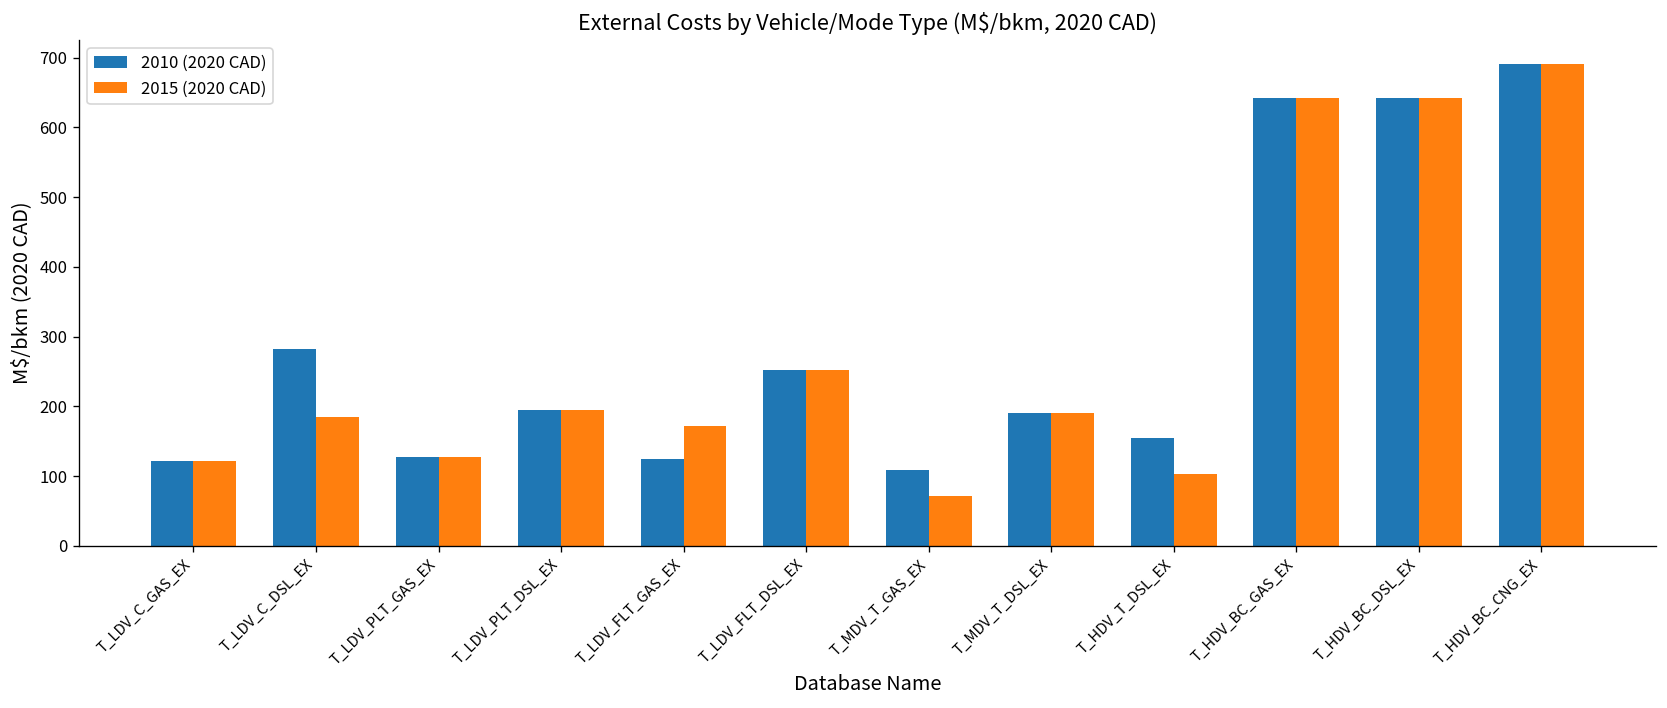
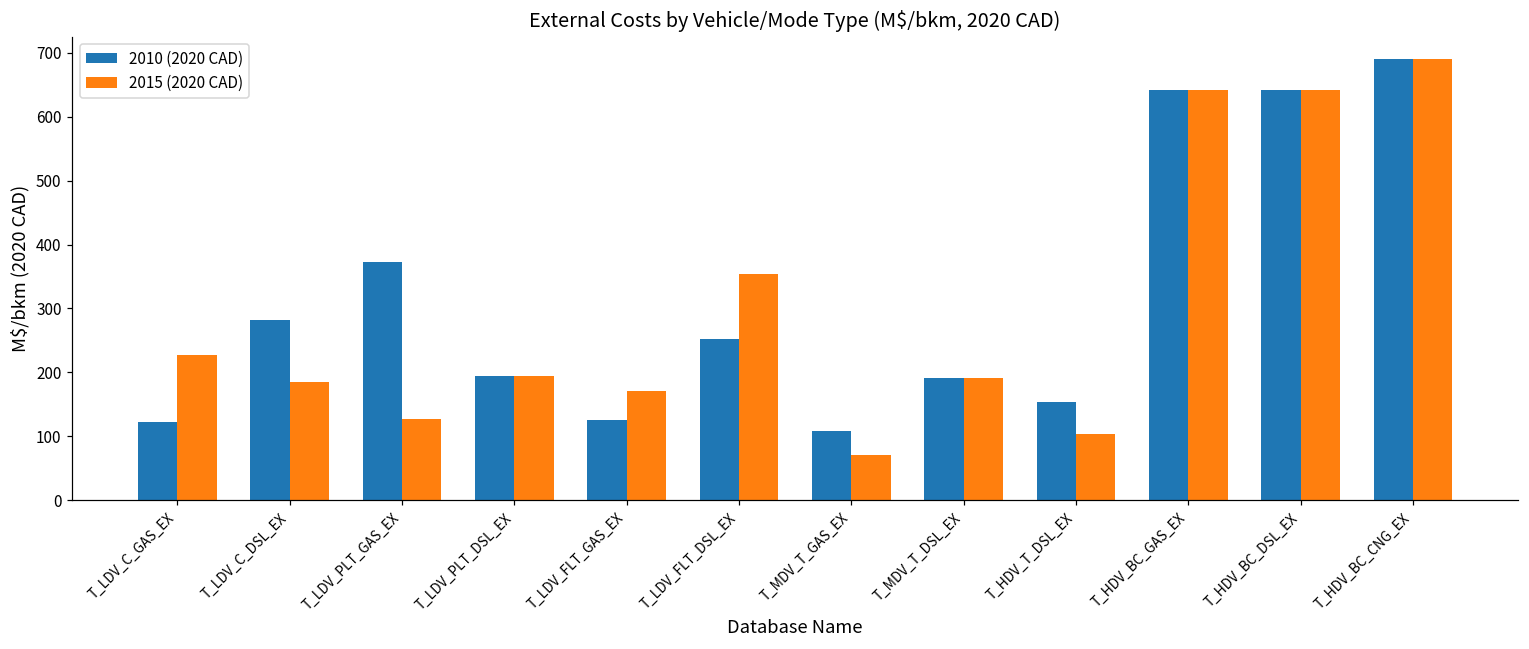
  {
    "2010 (2020 CAD)": {
      "T_LDV_C_GAS_EX": 120,
      "T_LDV_C_DSL_EX": 280,
-     "T_LDV_PLT_GAS_EX": 130,
+     "T_LDV_PLT_GAS_EX": 370,
      "T_LDV_PLT_DSL_EX": 190,
      "T_LDV_FLT_GAS_EX": 120,
      "T_LDV_FLT_DSL_EX": 250,
      "T_MDV_T_GAS_EX": 110,
      "T_MDV_T_DSL_EX": 190,
      "T_HDV_T_DSL_EX": 150,
      "T_HDV_BC_GAS_EX": 640,
      "T_HDV_BC_DSL_EX": 640,
      "T_HDV_BC_CNG_EX": 690
    },
    "2015 (2020 CAD)": {
-     "T_LDV_C_GAS_EX": 120,
+     "T_LDV_C_GAS_EX": 230,
      "T_LDV_C_DSL_EX": 190,
      "T_LDV_PLT_GAS_EX": 130,
      "T_LDV_PLT_DSL_EX": 190,
      "T_LDV_FLT_GAS_EX": 170,
-     "T_LDV_FLT_DSL_EX": 250,
+     "T_LDV_FLT_DSL_EX": 350,
      "T_MDV_T_GAS_EX": 70,
      "T_MDV_T_DSL_EX": 190,
      "T_HDV_T_DSL_EX": 100,
      "T_HDV_BC_GAS_EX": 640,
      "T_HDV_BC_DSL_EX": 640,
      "T_HDV_BC_CNG_EX": 690
    }
  }
